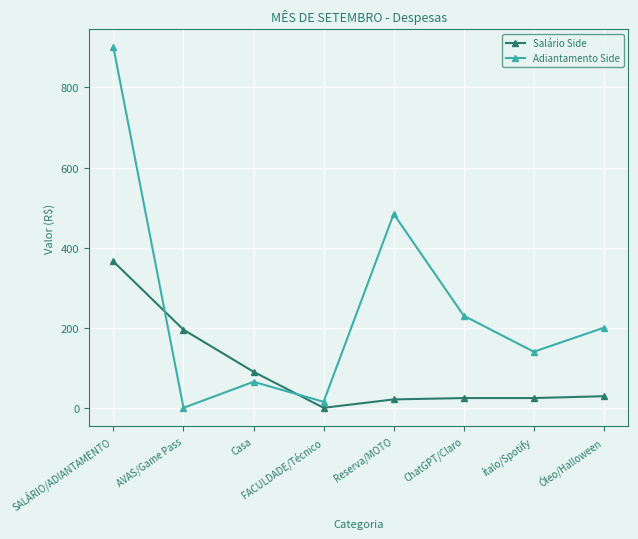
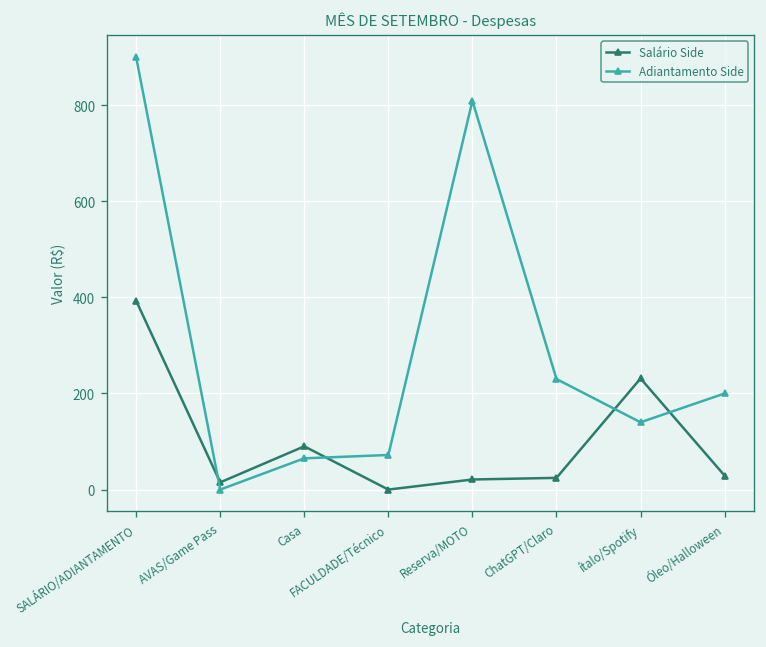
  {
    "Salário Side": {
-     "SALÁRIO/ADIANTAMENTO": 370,
-     "AVAS/Game Pass": 200,
+     "SALÁRIO/ADIANTAMENTO": 390,
+     "AVAS/Game Pass": 20,
      "Casa": 90,
      "FACULDADE/Técnico": 0,
      "Reserva/MOTO": 20,
      "ChatGPT/Claro": 20,
-     "ítalo/Spotify": 20,
+     "ítalo/Spotify": 230,
      "Óleo/Halloween": 30
    },
    "Adiantamento Side": {
      "SALÁRIO/ADIANTAMENTO": 900,
      "AVAS/Game Pass": 0,
      "Casa": 70,
-     "FACULDADE/Técnico": 20,
-     "Reserva/MOTO": 480,
+     "FACULDADE/Técnico": 70,
+     "Reserva/MOTO": 810,
      "ChatGPT/Claro": 230,
      "ítalo/Spotify": 140,
      "Óleo/Halloween": 200
    }
  }
